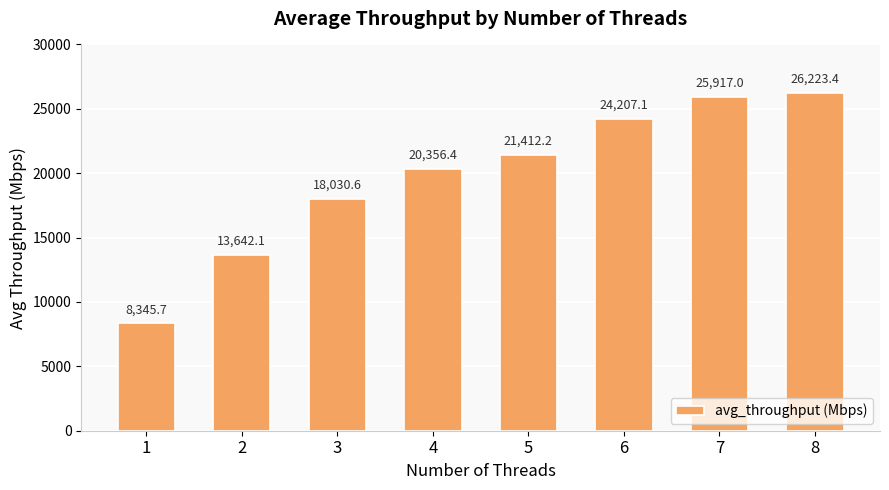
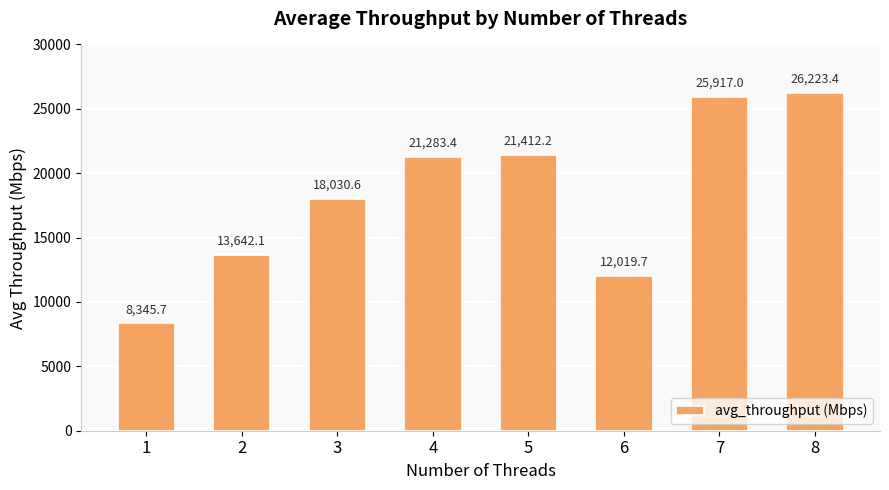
  {
    "1": "8,345.7",
    "2": "13,642.1",
    "3": "18,030.6",
-   "4": "20,356.4",
+   "4": "21,283.4",
    "5": "21,412.2",
-   "6": "24,207.1",
+   "6": "12,019.7",
    "7": "25,917.0",
    "8": "26,223.4"
  }
